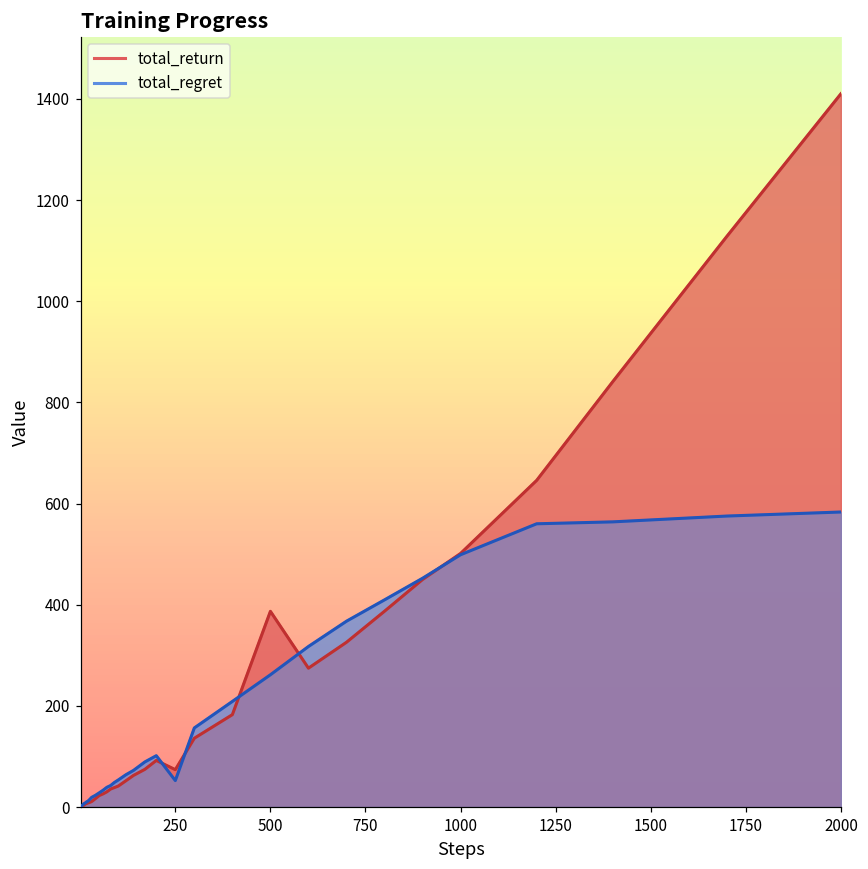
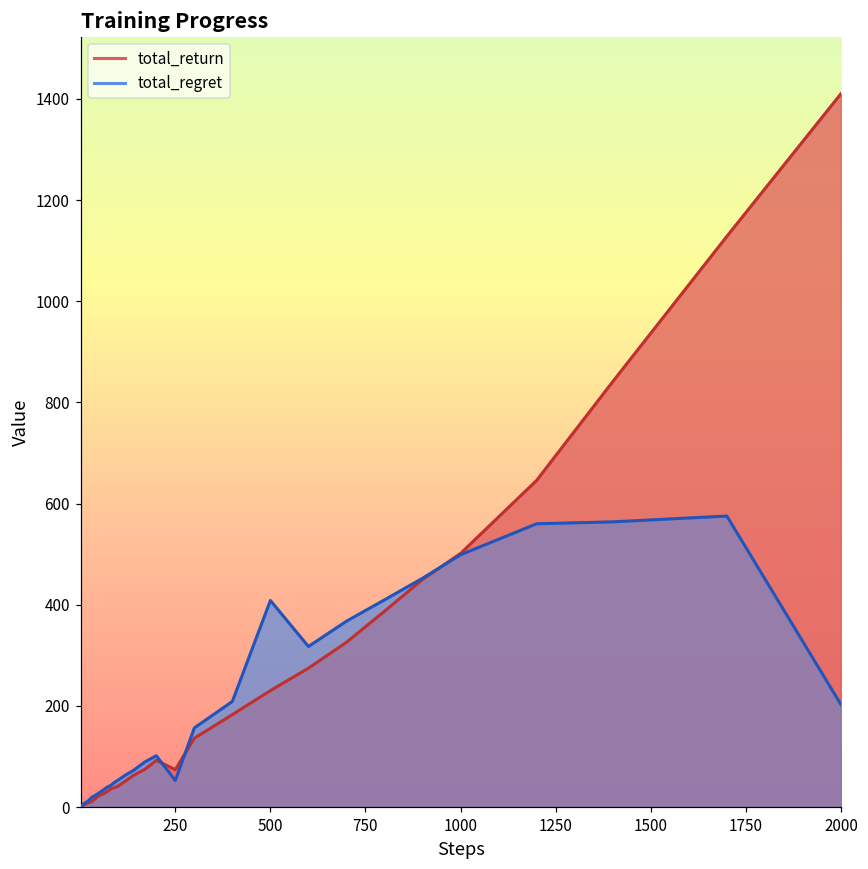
  {
    "total_return": {
      "250": 70,
-     "500": 390,
+     "500": 230,
      "2000": 1410
    },
    "total_regret": {
      "250": 50,
-     "500": 260,
-     "2000": 580
+     "500": 410,
+     "2000": 200
    }
  }
